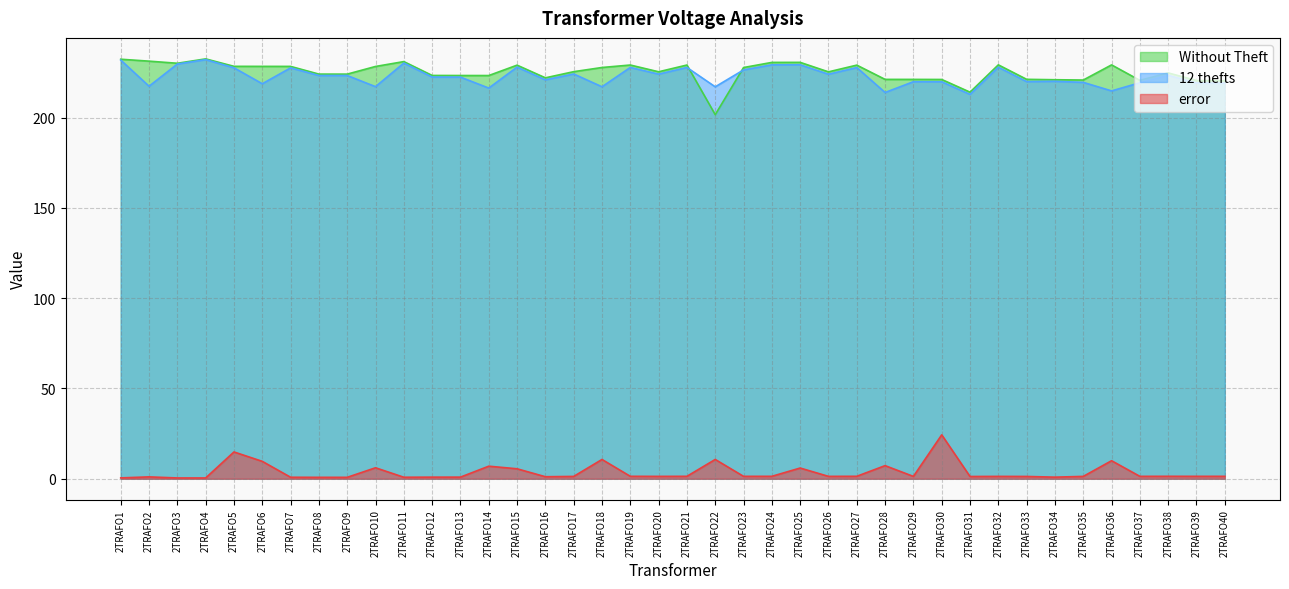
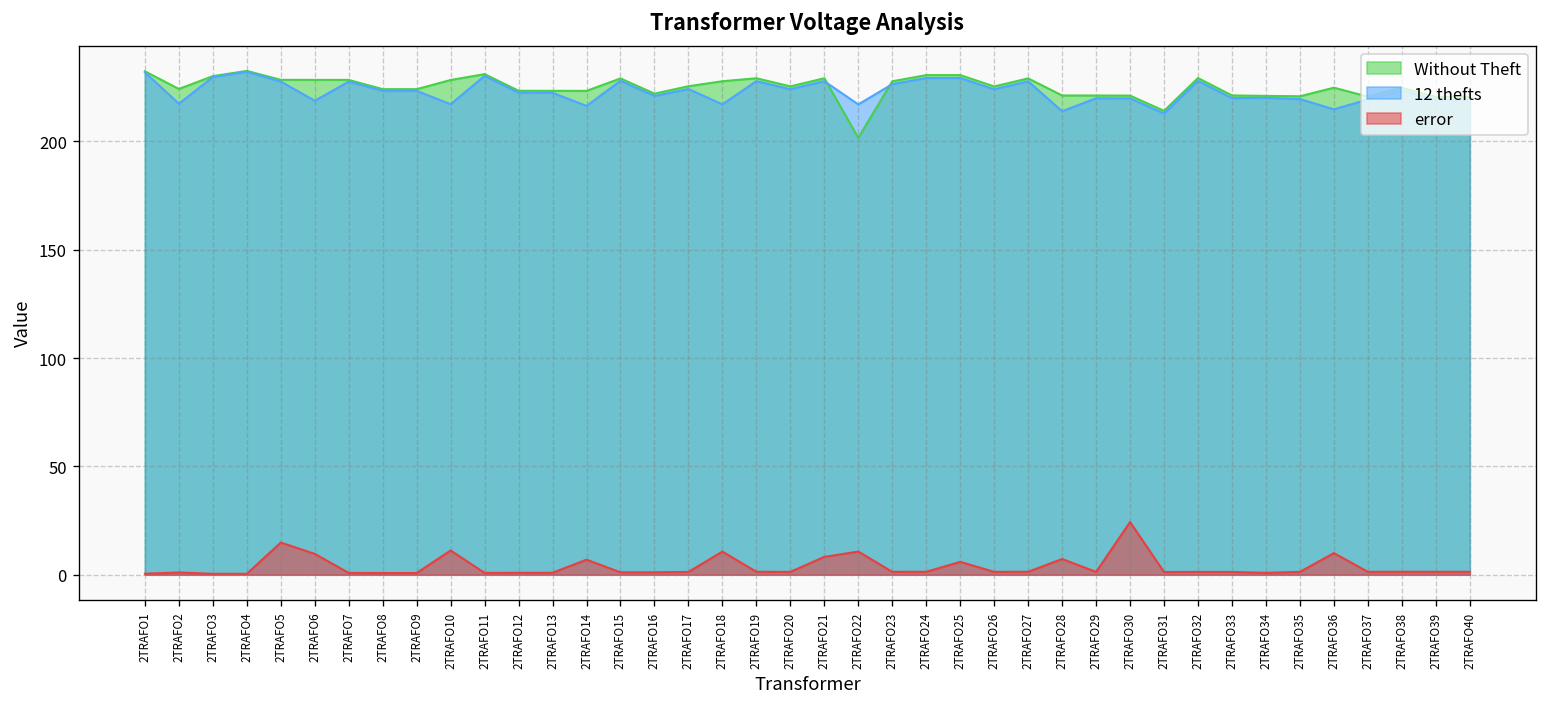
  {
    "Without Theft": {
-     "2TRAFO2": 231,
+     "2TRAFO2": 224,
      "2TRAFO6": 228,
      "2TRAFO10": 228,
      "2TRAFO14": 223,
      "2TRAFO18": 228,
      "2TRAFO22": 202,
      "2TRAFO28": 221,
-     "2TRAFO36": 229
+     "2TRAFO36": 225
    },
    "12 thefts": {
      "2TRAFO2": 217,
      "2TRAFO6": 219,
      "2TRAFO10": 217,
      "2TRAFO14": 216,
      "2TRAFO18": 217,
      "2TRAFO22": 217,
      "2TRAFO28": 214,
      "2TRAFO36": 215
    },
    "error": {
      "2TRAFO1": 0,
      "2TRAFO2": 1,
      "2TRAFO3": 0,
      "2TRAFO4": 0,
      "2TRAFO5": 15,
      "2TRAFO6": 10,
      "2TRAFO7": 1,
      "2TRAFO8": 1,
      "2TRAFO9": 1,
-     "2TRAFO10": 6,
+     "2TRAFO10": 11,
      "2TRAFO11": 1,
      "2TRAFO12": 1,
      "2TRAFO13": 1,
      "2TRAFO14": 7,
-     "2TRAFO15": 6,
+     "2TRAFO15": 1,
      "2TRAFO16": 1,
      "2TRAFO17": 1,
      "2TRAFO18": 11,
      "2TRAFO19": 1,
      "2TRAFO20": 1,
-     "2TRAFO21": 1,
+     "2TRAFO21": 8,
      "2TRAFO22": 11,
      "2TRAFO23": 1,
      "2TRAFO24": 1,
      "2TRAFO25": 6,
      "2TRAFO26": 1,
      "2TRAFO27": 1,
      "2TRAFO28": 7,
      "2TRAFO29": 1,
      "2TRAFO30": 24,
      "2TRAFO31": 1,
      "2TRAFO32": 1,
      "2TRAFO33": 1,
      "2TRAFO34": 1,
      "2TRAFO35": 1,
      "2TRAFO36": 10,
      "2TRAFO37": 1,
      "2TRAFO38": 1,
      "2TRAFO39": 1,
      "2TRAFO40": 1
    }
  }
